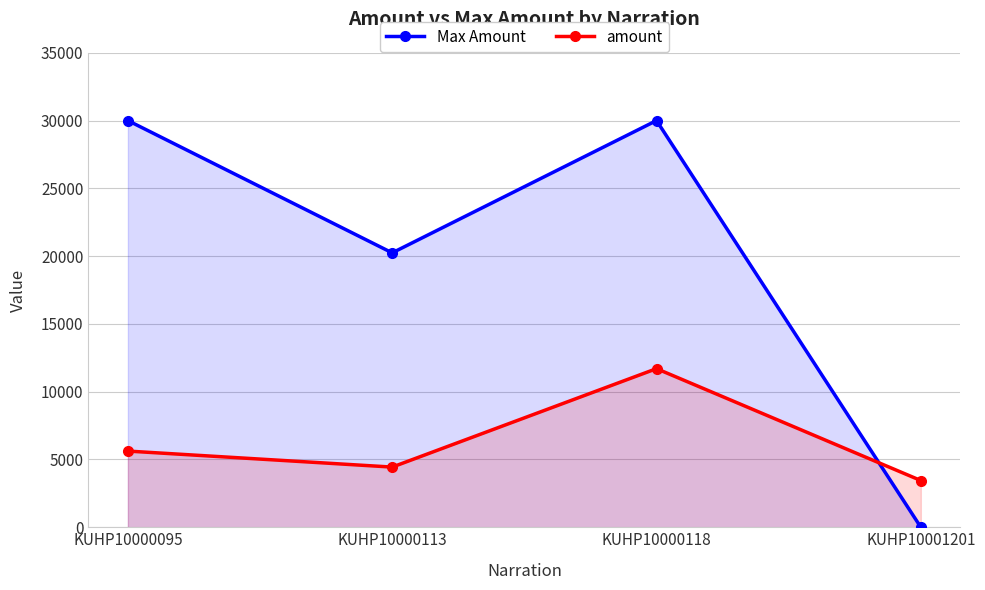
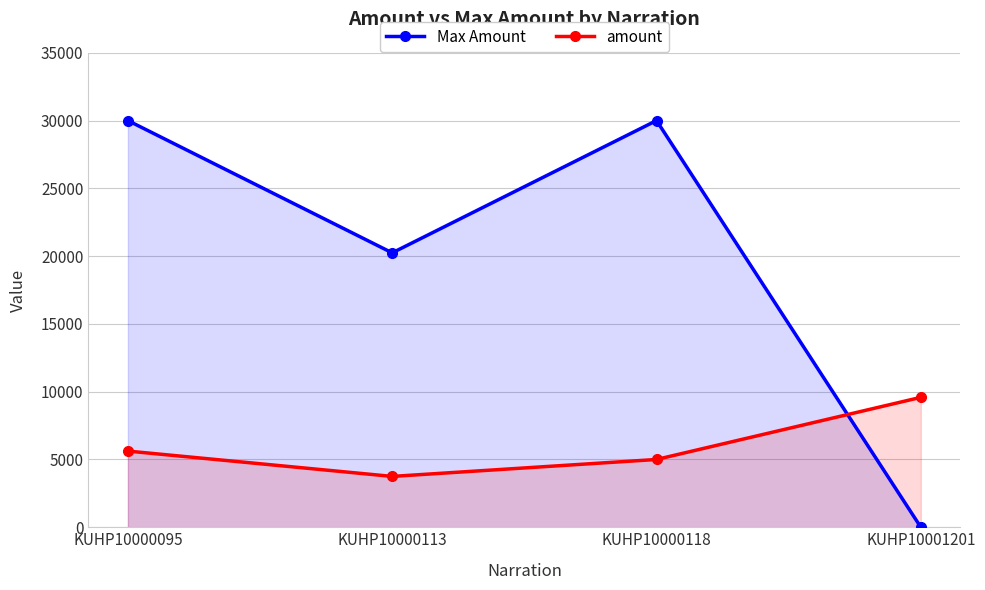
  {
    "Max Amount": {
      "KUHP10000095": 30000,
      "KUHP10000113": 20200,
      "KUHP10000118": 30000,
      "KUHP10001201": 0
    },
    "amount": {
      "KUHP10000095": 5600,
-     "KUHP10000113": 4400,
-     "KUHP10000118": 11700,
-     "KUHP10001201": 3400
+     "KUHP10000113": 3800,
+     "KUHP10000118": 5000,
+     "KUHP10001201": 9600
    }
  }
